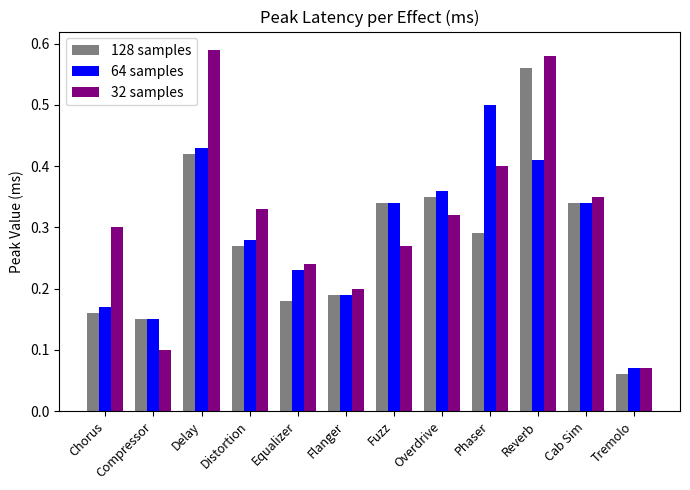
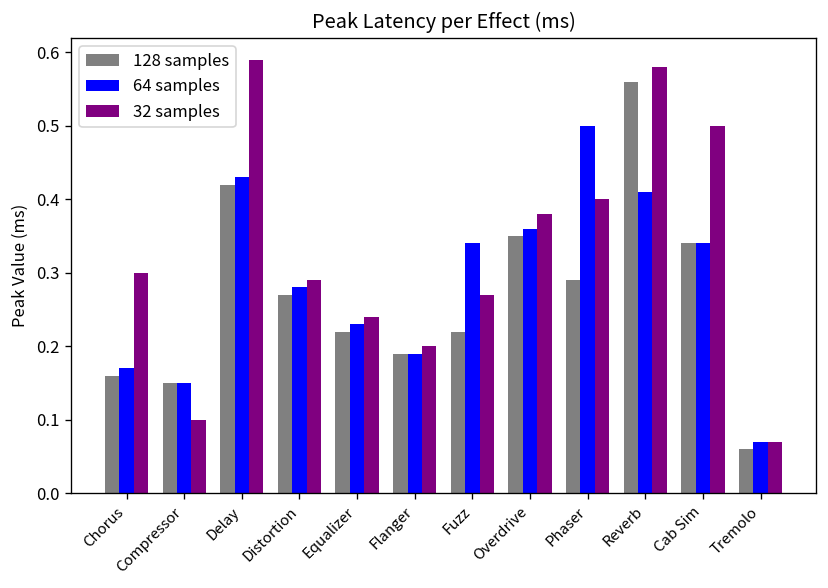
  {
    "128 samples": {
      "Chorus": 0.16,
      "Compressor": 0.15,
      "Delay": 0.42,
      "Distortion": 0.27,
-     "Equalizer": 0.18,
+     "Equalizer": 0.22,
      "Flanger": 0.19,
-     "Fuzz": 0.34,
+     "Fuzz": 0.22,
      "Overdrive": 0.35,
      "Phaser": 0.29,
      "Reverb": 0.56,
      "Cab Sim": 0.34,
      "Tremolo": 0.06
    },
    "64 samples": {
      "Chorus": 0.17,
      "Compressor": 0.15,
      "Delay": 0.43,
      "Distortion": 0.28,
      "Equalizer": 0.23,
      "Flanger": 0.19,
      "Fuzz": 0.34,
      "Overdrive": 0.36,
      "Phaser": 0.50,
      "Reverb": 0.41,
      "Cab Sim": 0.34,
      "Tremolo": 0.07
    },
    "32 samples": {
      "Chorus": 0.30,
      "Compressor": 0.10,
      "Delay": 0.59,
-     "Distortion": 0.33,
+     "Distortion": 0.29,
      "Equalizer": 0.24,
      "Flanger": 0.20,
      "Fuzz": 0.27,
-     "Overdrive": 0.32,
+     "Overdrive": 0.38,
      "Phaser": 0.40,
      "Reverb": 0.58,
-     "Cab Sim": 0.35,
+     "Cab Sim": 0.50,
      "Tremolo": 0.07
    }
  }
